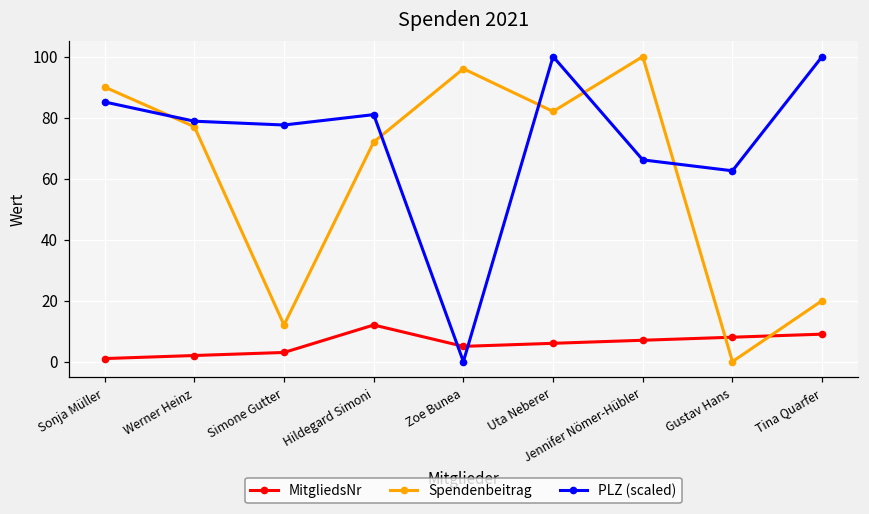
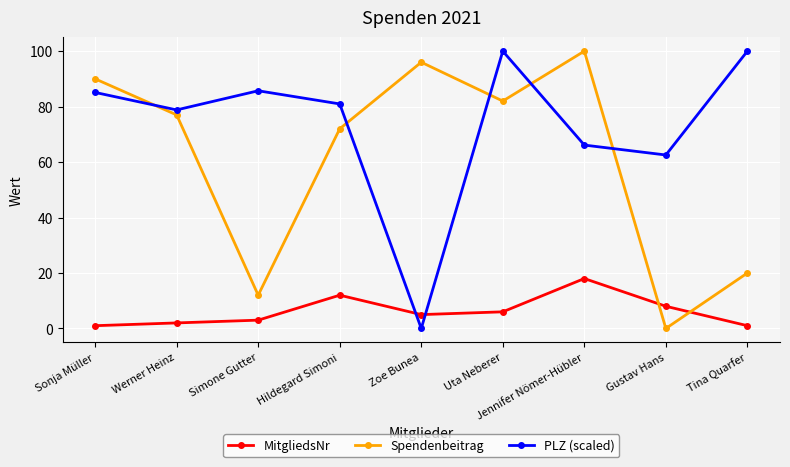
  {
    "MitgliedsNr": {
      "Sonja Müller": 1,
      "Werner Heinz": 2,
      "Simone Gutter": 3,
      "Hildegard Simoni": 12,
      "Zoe Bunea": 5,
      "Uta Neberer": 6,
-     "Jennifer Nömer-Hübler": 7,
+     "Jennifer Nömer-Hübler": 18,
      "Gustav Hans": 8,
-     "Tina Quarfer": 9
+     "Tina Quarfer": 1
    },
    "Spendenbeitrag": {
      "Sonja Müller": 90,
      "Werner Heinz": 77,
      "Simone Gutter": 12,
      "Hildegard Simoni": 72,
      "Zoe Bunea": 96,
      "Uta Neberer": 82,
      "Jennifer Nömer-Hübler": 100,
      "Gustav Hans": 0,
      "Tina Quarfer": 20
    },
    "PLZ (scaled)": {
      "Sonja Müller": 85,
      "Werner Heinz": 79,
-     "Simone Gutter": 78,
+     "Simone Gutter": 86,
      "Hildegard Simoni": 81,
      "Zoe Bunea": 0,
      "Uta Neberer": 100,
      "Jennifer Nömer-Hübler": 66,
      "Gustav Hans": 63,
      "Tina Quarfer": 100
    }
  }
